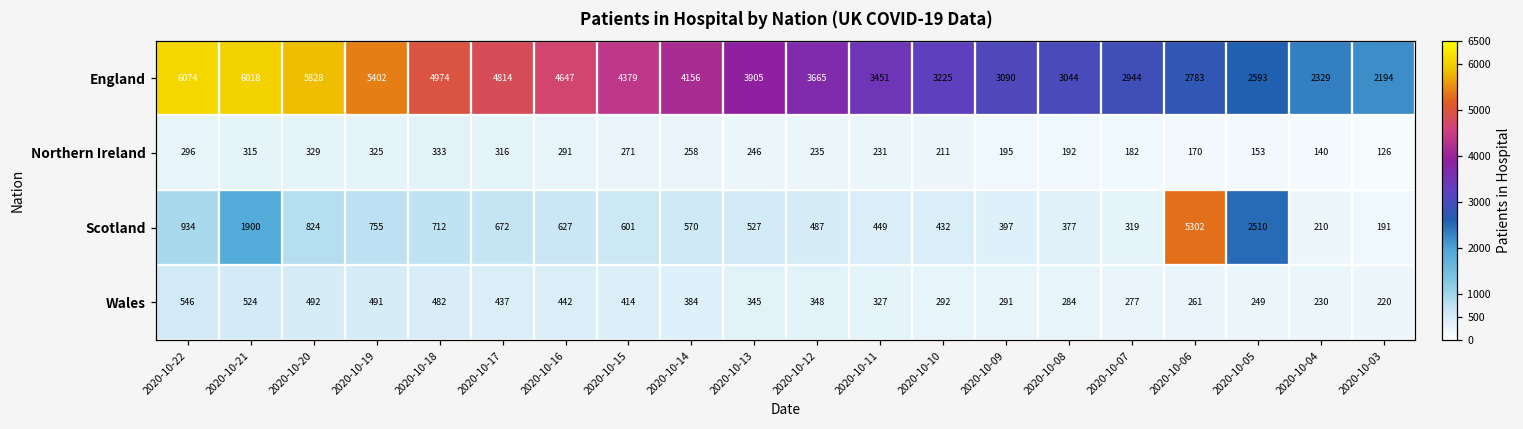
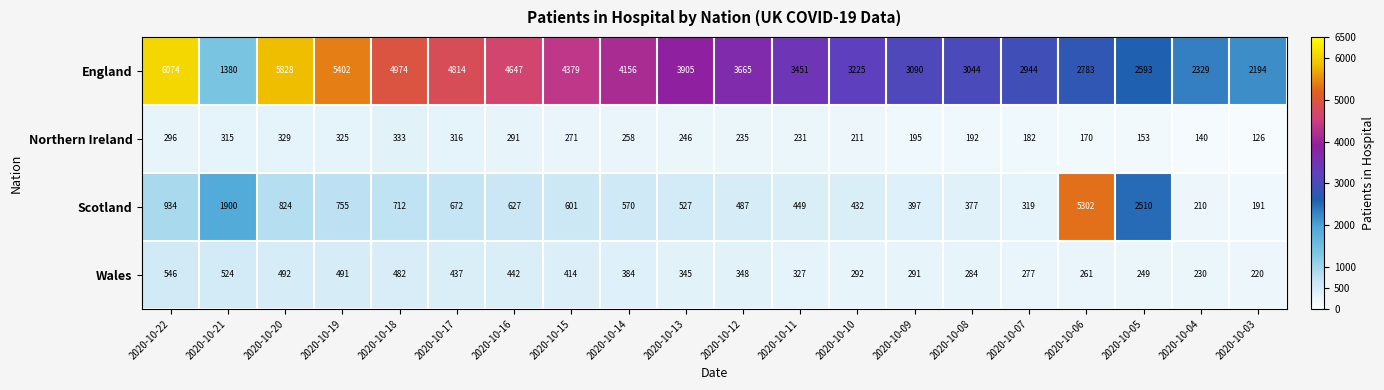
  {
    "England": {
      "2020-10-22": 6074,
-     "2020-10-21": 6018,
+     "2020-10-21": 1380,
      "2020-10-20": 5828,
      "2020-10-19": 5402,
      "2020-10-18": 4974,
      "2020-10-17": 4814,
      "2020-10-16": 4647,
      "2020-10-15": 4379,
      "2020-10-14": 4156,
      "2020-10-13": 3905,
      "2020-10-12": 3665,
      "2020-10-11": 3451,
      "2020-10-10": 3225,
      "2020-10-09": 3090,
      "2020-10-08": 3044,
      "2020-10-07": 2944,
      "2020-10-06": 2783,
      "2020-10-05": 2593,
      "2020-10-04": 2329,
      "2020-10-03": 2194
    },
    "Northern Ireland": {
      "2020-10-22": 296,
      "2020-10-21": 315,
      "2020-10-20": 329,
      "2020-10-19": 325,
      "2020-10-18": 333,
      "2020-10-17": 316,
      "2020-10-16": 291,
      "2020-10-15": 271,
      "2020-10-14": 258,
      "2020-10-13": 246,
      "2020-10-12": 235,
      "2020-10-11": 231,
      "2020-10-10": 211,
      "2020-10-09": 195,
      "2020-10-08": 192,
      "2020-10-07": 182,
      "2020-10-06": 170,
      "2020-10-05": 153,
      "2020-10-04": 140,
      "2020-10-03": 126
    },
    "Scotland": {
      "2020-10-22": 934,
      "2020-10-21": 1900,
      "2020-10-20": 824,
      "2020-10-19": 755,
      "2020-10-18": 712,
      "2020-10-17": 672,
      "2020-10-16": 627,
      "2020-10-15": 601,
      "2020-10-14": 570,
      "2020-10-13": 527,
      "2020-10-12": 487,
      "2020-10-11": 449,
      "2020-10-10": 432,
      "2020-10-09": 397,
      "2020-10-08": 377,
      "2020-10-07": 319,
      "2020-10-06": 5302,
      "2020-10-05": 2510,
      "2020-10-04": 210,
      "2020-10-03": 191
    },
    "Wales": {
      "2020-10-22": 546,
      "2020-10-21": 524,
      "2020-10-20": 492,
      "2020-10-19": 491,
      "2020-10-18": 482,
      "2020-10-17": 437,
      "2020-10-16": 442,
      "2020-10-15": 414,
      "2020-10-14": 384,
      "2020-10-13": 345,
      "2020-10-12": 348,
      "2020-10-11": 327,
      "2020-10-10": 292,
      "2020-10-09": 291,
      "2020-10-08": 284,
      "2020-10-07": 277,
      "2020-10-06": 261,
      "2020-10-05": 249,
      "2020-10-04": 230,
      "2020-10-03": 220
    }
  }
